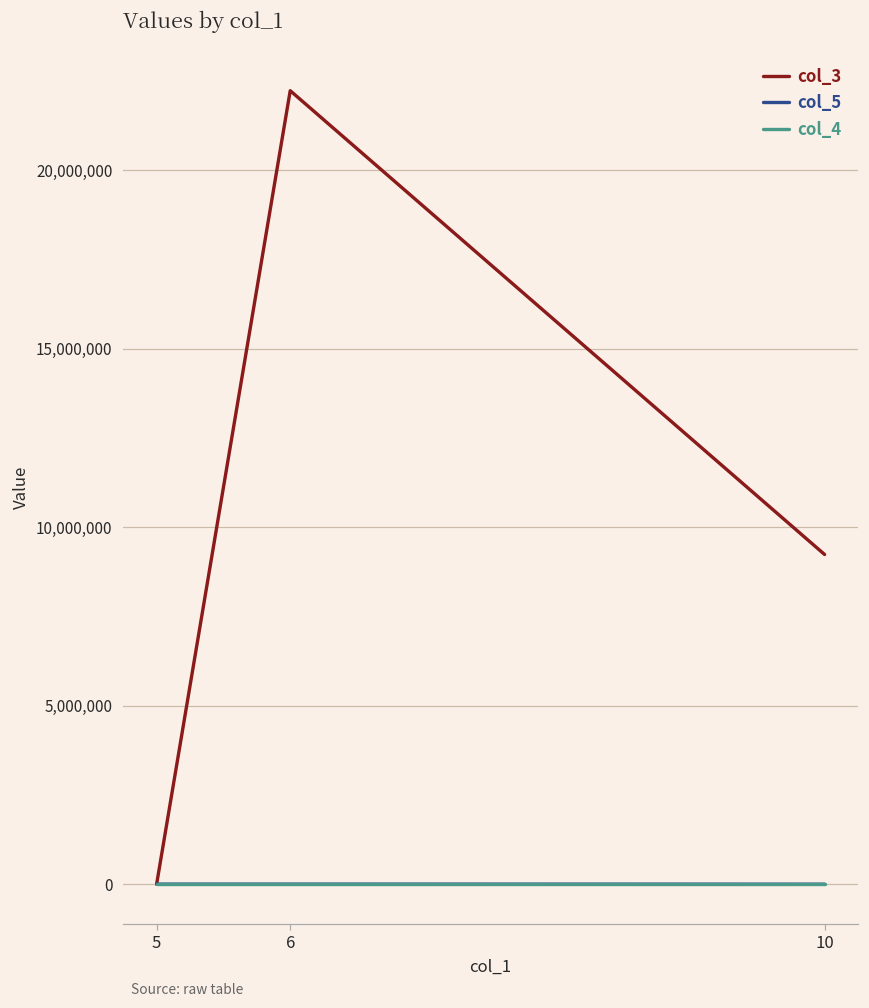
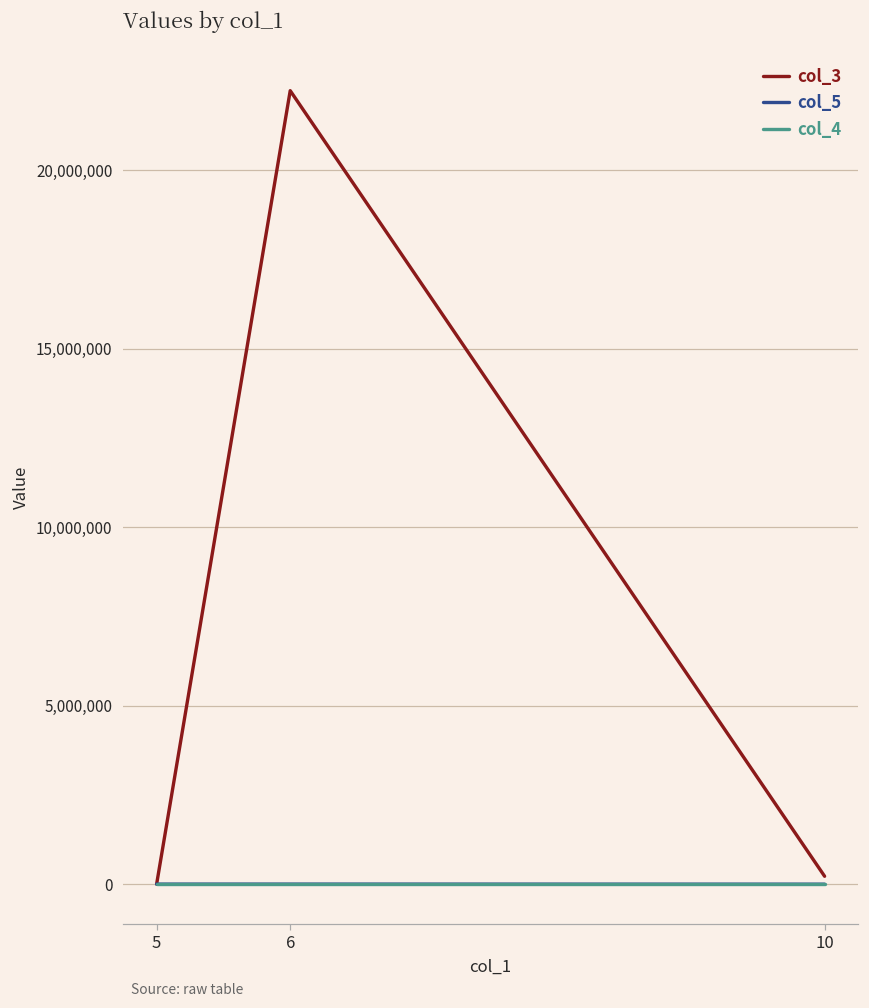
  {
    "col_3": {
      "6": "22,200,000",
-     "10": "9,200,000"
+     "10": "200,000"
    },
    "col_4": {
      "6": "0",
      "10": "0"
    }
  }
